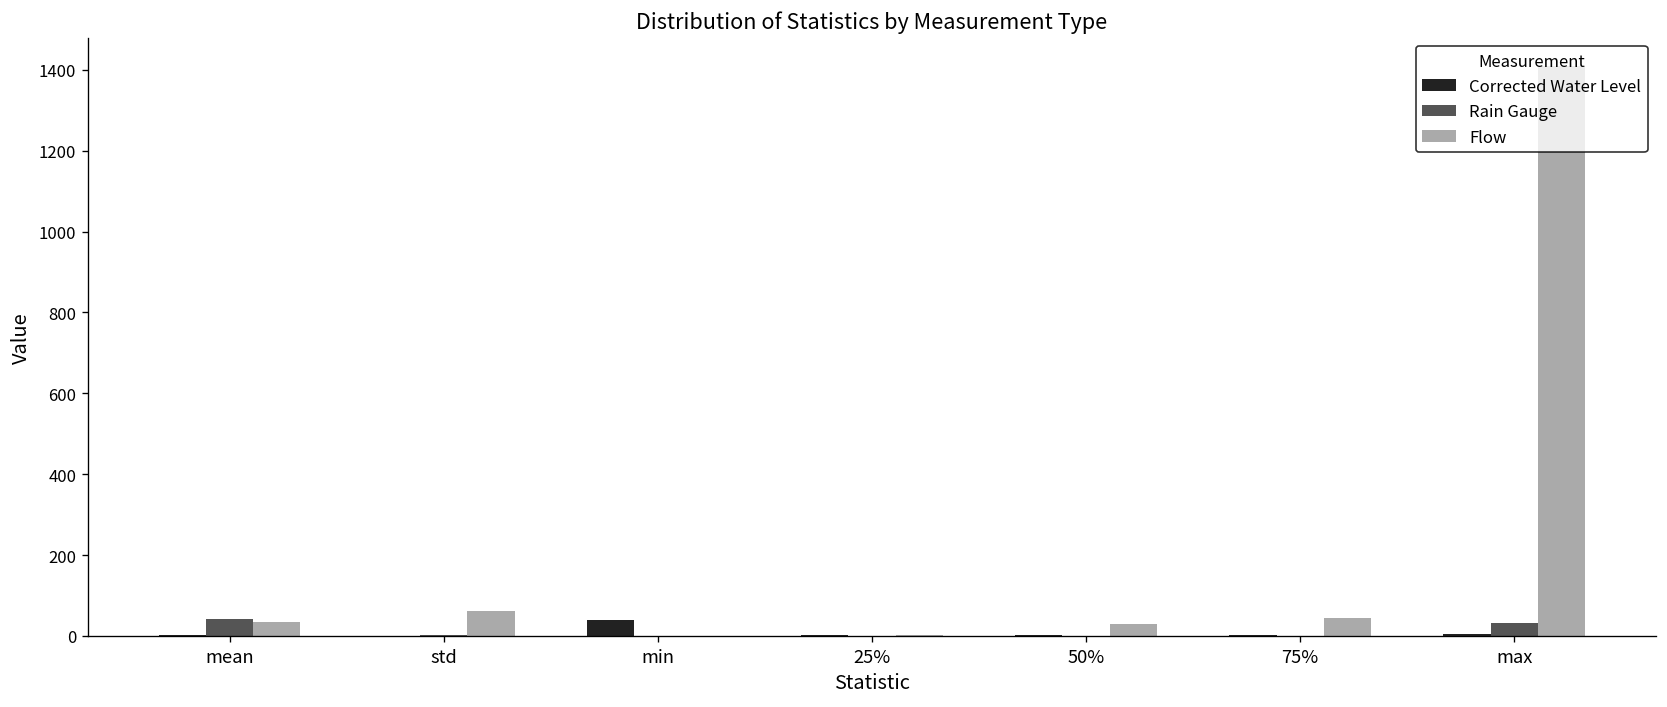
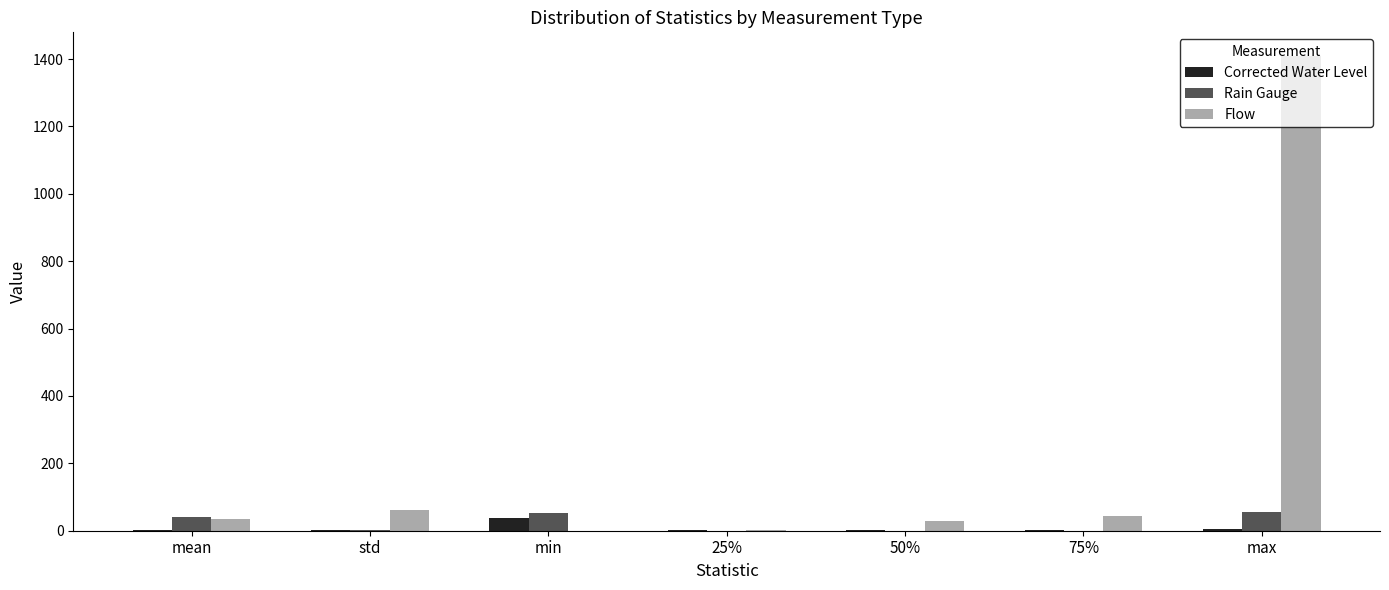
  {
    "Corrected Water Level": {
      "min": 40
    },
    "Rain Gauge": {
      "mean": 40,
-     "min": 0,
+     "min": 50,
      "25%": 0,
      "50%": 0,
      "75%": 0,
-     "max": 30
+     "max": 60
    },
    "Flow": {
      "mean": 30,
      "std": 60,
      "50%": 30,
      "75%": 40
    }
  }
